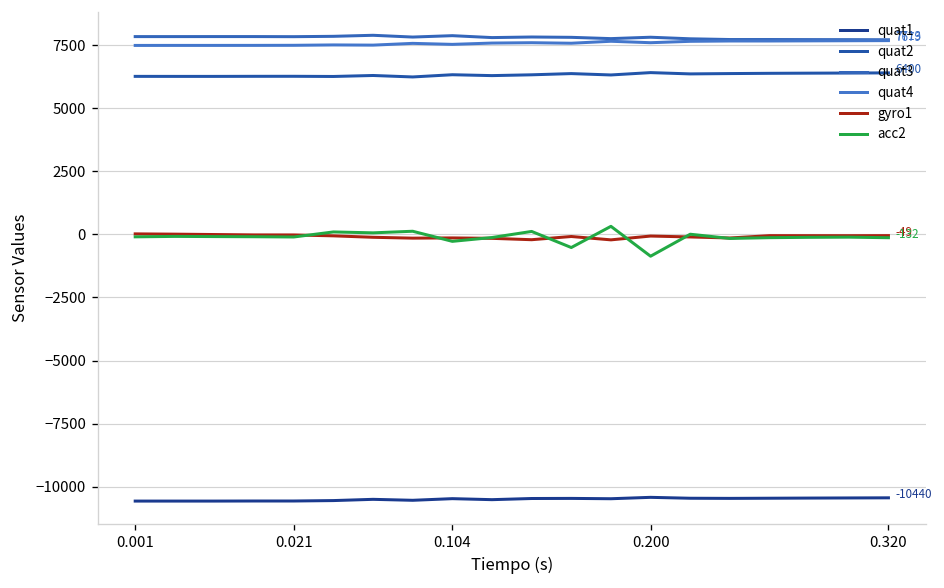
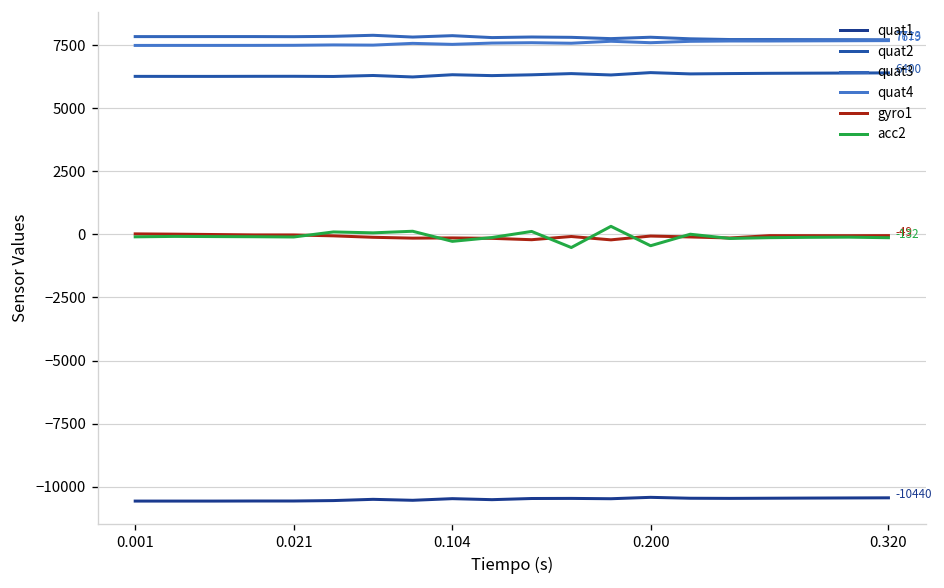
  {
    "gyro1": {
      "0.104": -100,
      "0.200": -100
    },
    "acc2": {
      "0.104": -300,
-     "0.200": -900
+     "0.200": -500
    }
  }
